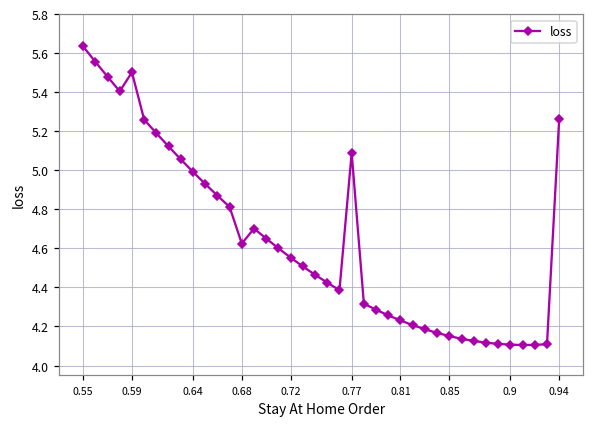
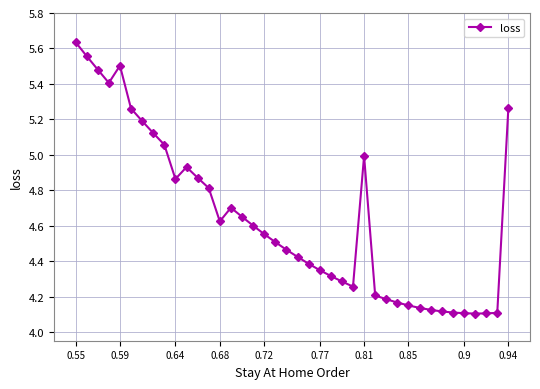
  {
    "0.55": 5.64,
    "0.59": 5.50,
-   "0.64": 4.99,
+   "0.64": 4.86,
    "0.68": 4.63,
    "0.72": 4.55,
-   "0.77": 5.09,
-   "0.81": 4.23,
+   "0.77": 4.35,
+   "0.81": 4.99,
    "0.85": 4.15,
    "0.9": 4.11,
    "0.94": 5.26
  }
